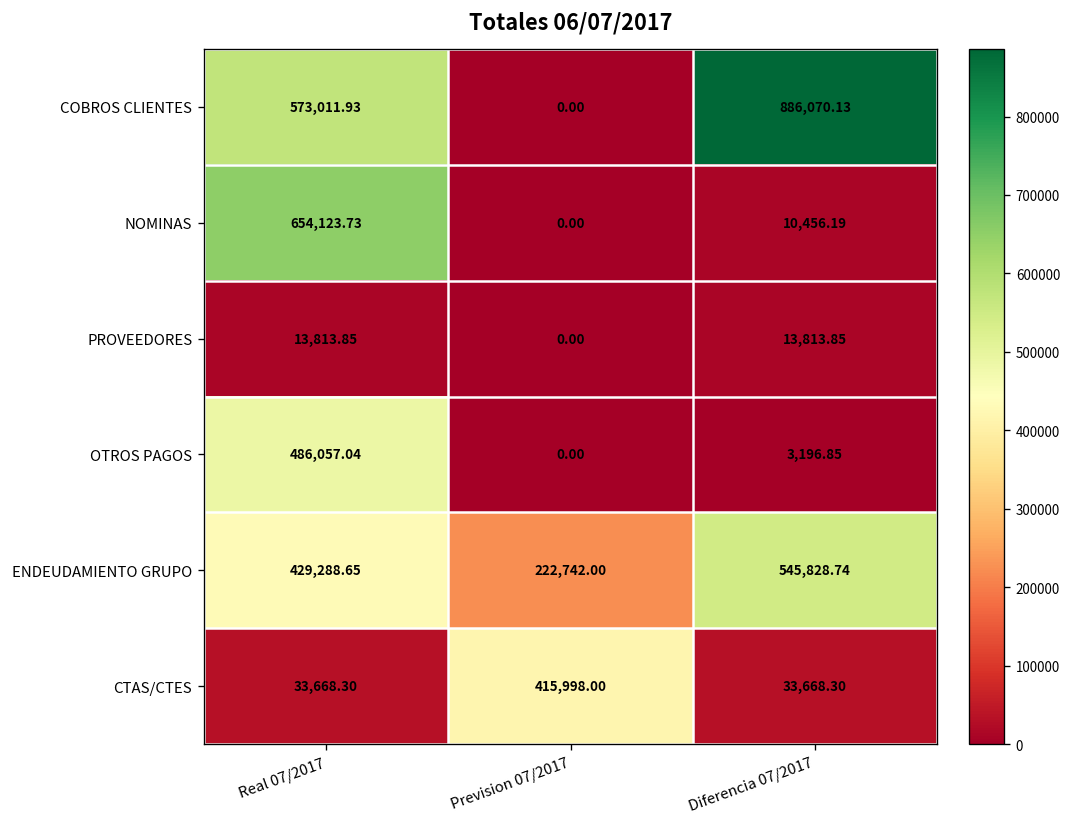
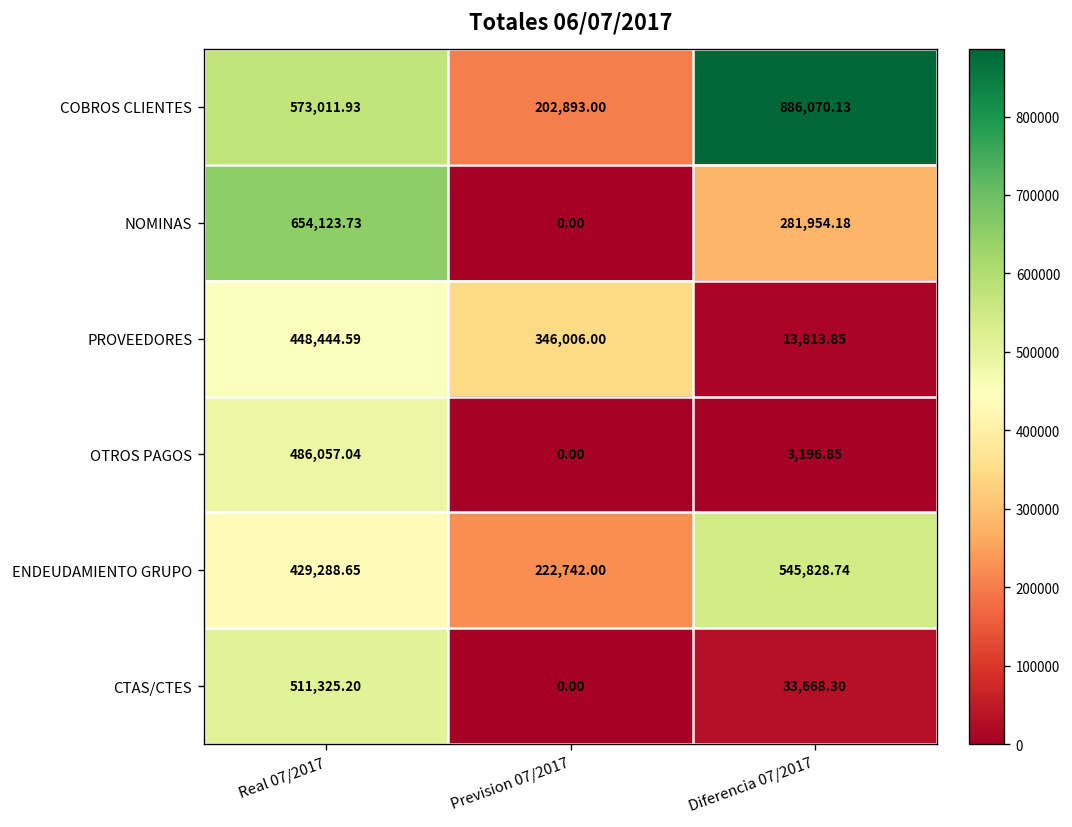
  {
    "COBROS CLIENTES": {
      "Real 07/2017": "573,011.93",
-     "Prevision 07/2017": "0.00",
+     "Prevision 07/2017": "202,893.00",
      "Diferencia 07/2017": "886,070.13"
    },
    "NOMINAS": {
      "Real 07/2017": "654,123.73",
      "Prevision 07/2017": "0.00",
-     "Diferencia 07/2017": "10,456.19"
+     "Diferencia 07/2017": "281,954.18"
    },
    "PROVEEDORES": {
-     "Real 07/2017": "13,813.85",
-     "Prevision 07/2017": "0.00",
+     "Real 07/2017": "448,444.59",
+     "Prevision 07/2017": "346,006.00",
      "Diferencia 07/2017": "13,813.85"
    },
    "OTROS PAGOS": {
      "Real 07/2017": "486,057.04",
      "Prevision 07/2017": "0.00",
      "Diferencia 07/2017": "3,196.85"
    },
    "ENDEUDAMIENTO GRUPO": {
      "Real 07/2017": "429,288.65",
      "Prevision 07/2017": "222,742.00",
      "Diferencia 07/2017": "545,828.74"
    },
    "CTAS/CTES": {
-     "Real 07/2017": "33,668.30",
-     "Prevision 07/2017": "415,998.00",
+     "Real 07/2017": "511,325.20",
+     "Prevision 07/2017": "0.00",
      "Diferencia 07/2017": "33,668.30"
    }
  }
